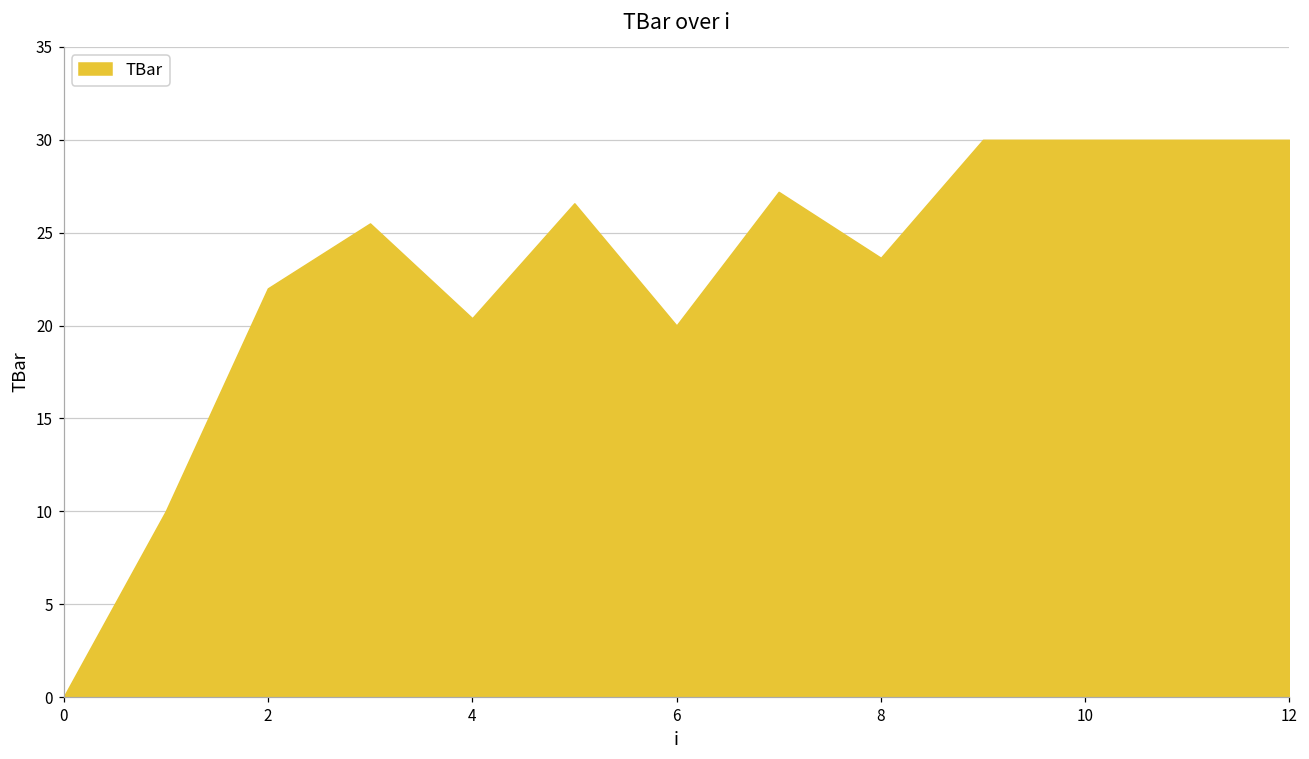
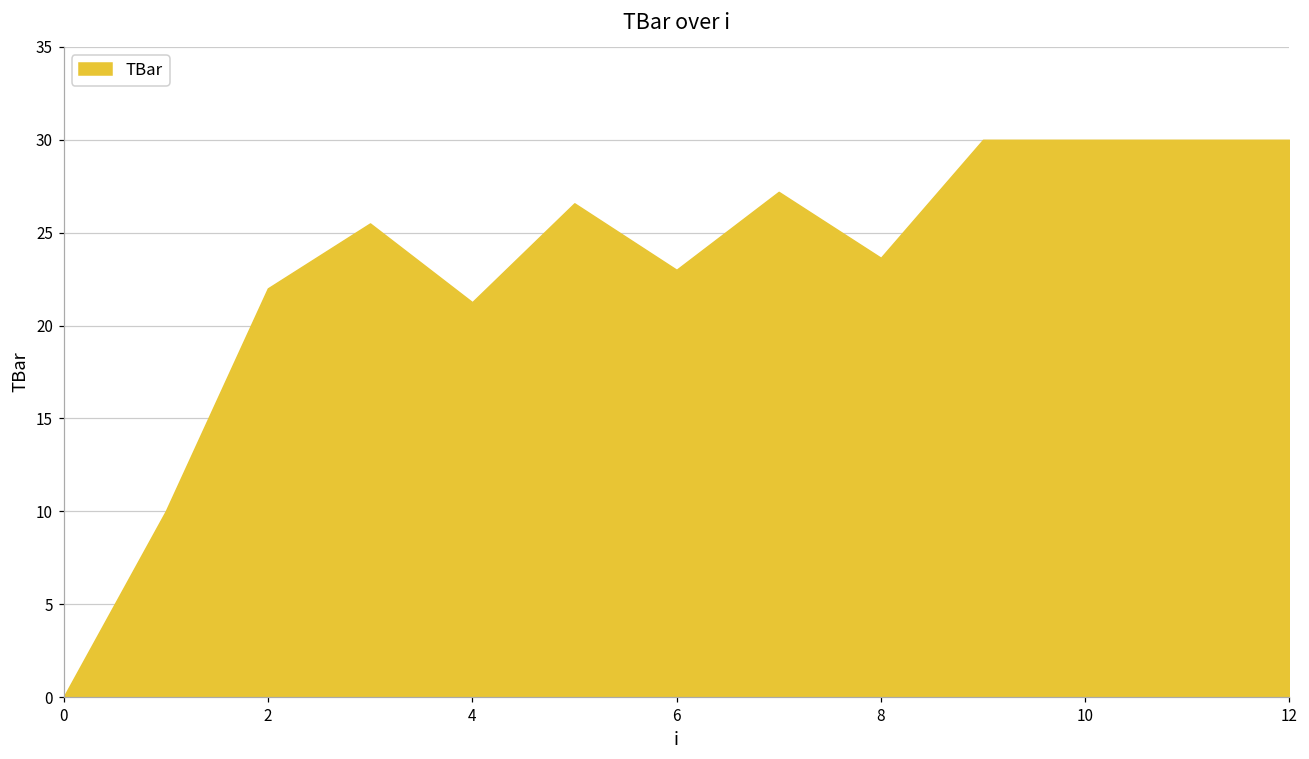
  {
    "0": 0.0,
    "2": 22.0,
-   "4": 20.4,
-   "6": 20,
+   "4": 21.3,
+   "6": 23,
    "8": 23.6,
    "10": 30.0,
    "12": 30.0
  }
